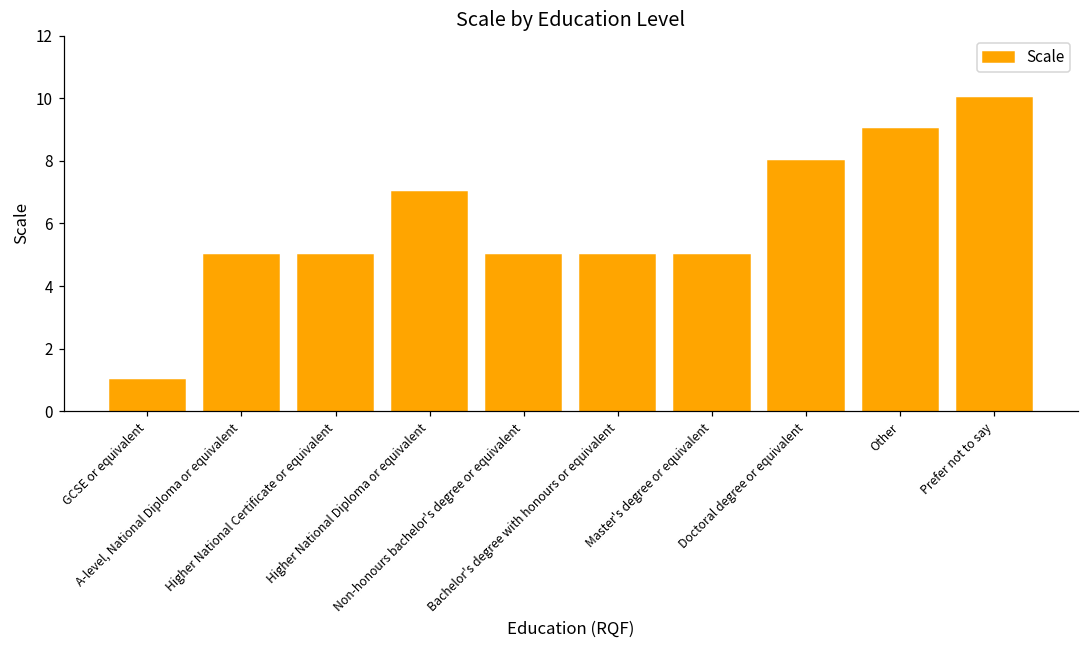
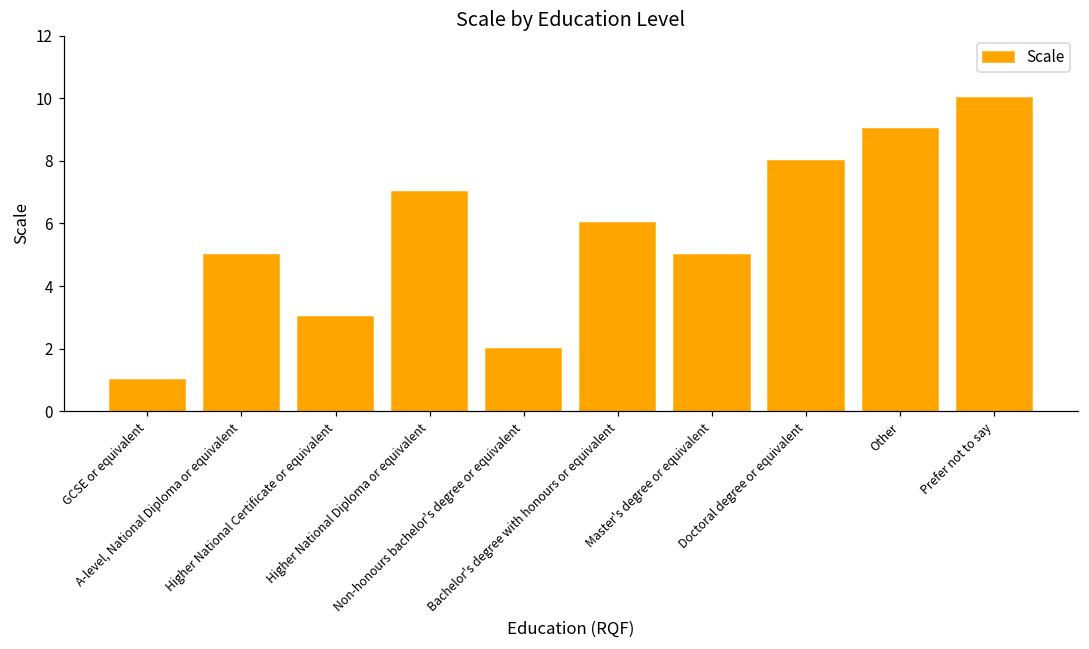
  {
    "GCSE or equivalent": 1,
    "A-level, National Diploma or equivalent": 5,
-   "Higher National Certificate or equivalent": 5,
+   "Higher National Certificate or equivalent": 3,
    "Higher National Diploma or equivalent": 7,
-   "Non-honours bachelor's degree or equivalent": 5,
-   "Bachelor's degree with honours or equivalent": 5,
+   "Non-honours bachelor's degree or equivalent": 2,
+   "Bachelor's degree with honours or equivalent": 6,
    "Master's degree or equivalent": 5,
    "Doctoral degree or equivalent": 8,
    "Other": 9,
    "Prefer not to say": 10
  }
